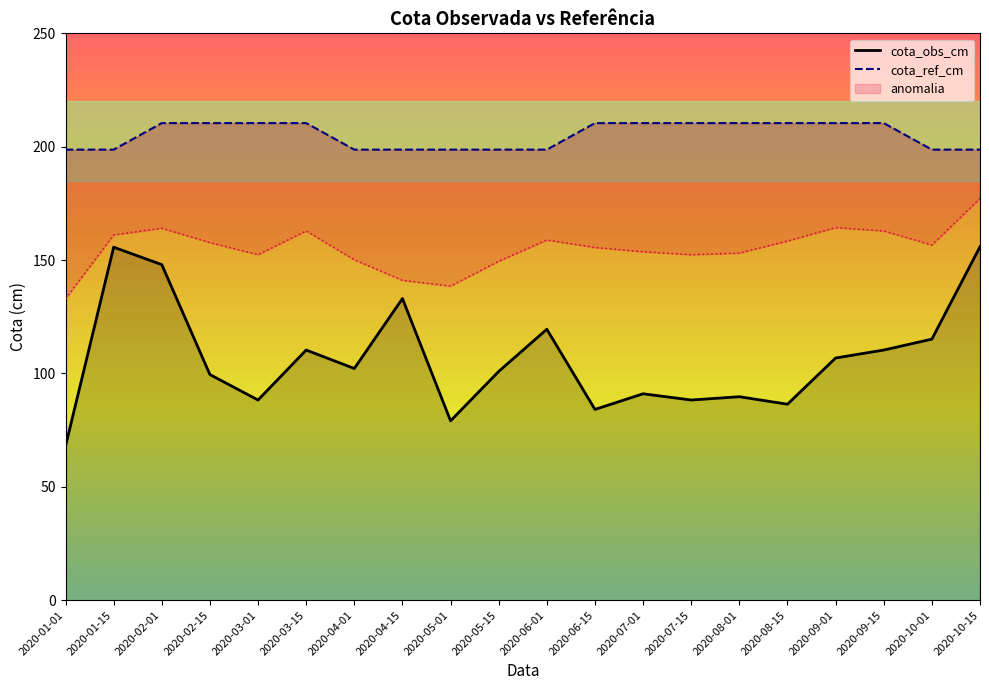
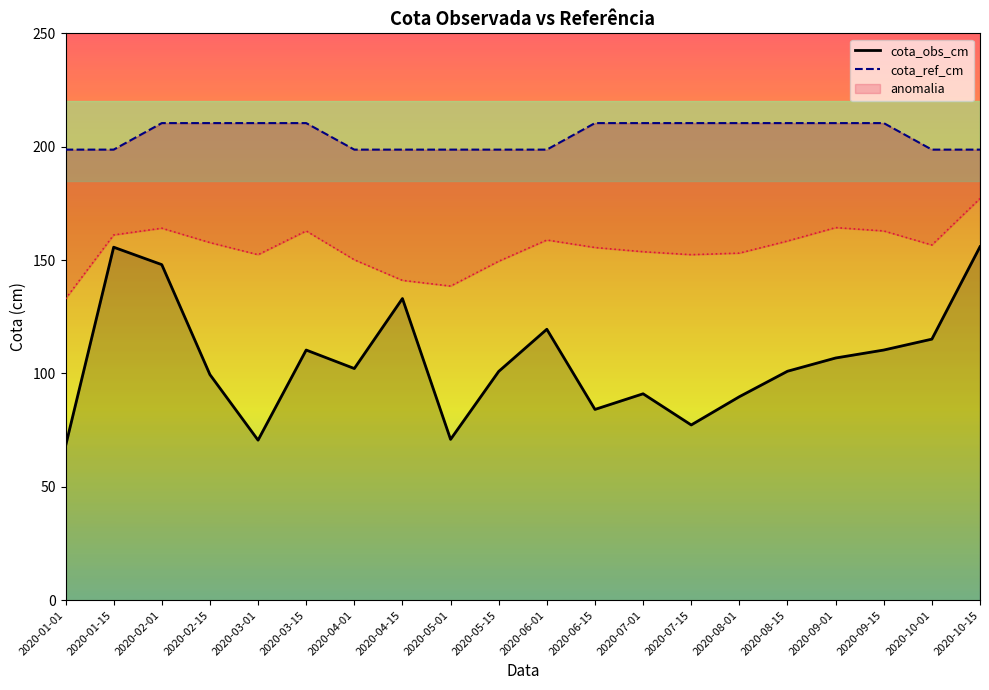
  {
    "cota_obs_cm": {
      "2020-01-01": 68,
      "2020-01-15": 156,
      "2020-02-01": 148,
      "2020-02-15": 100,
-     "2020-03-01": 88,
+     "2020-03-01": 71,
      "2020-03-15": 110,
      "2020-04-01": 102,
      "2020-04-15": 133,
-     "2020-05-01": 79,
+     "2020-05-01": 71,
      "2020-05-15": 101,
      "2020-06-01": 120,
      "2020-06-15": 84,
      "2020-07-01": 91,
-     "2020-07-15": 88,
+     "2020-07-15": 77,
      "2020-08-01": 90,
-     "2020-08-15": 86,
+     "2020-08-15": 101,
      "2020-09-01": 107,
      "2020-09-15": 110,
      "2020-10-01": 115,
      "2020-10-15": 156
    }
  }
